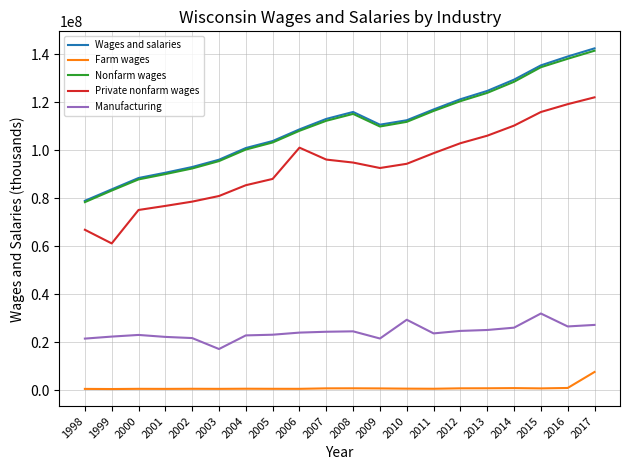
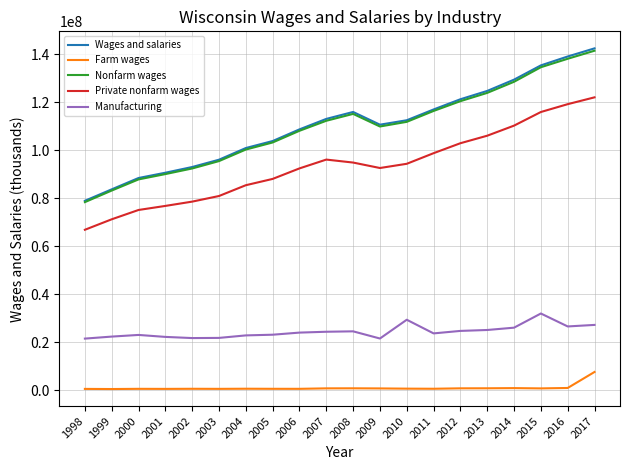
  {
    "Farm wages": {
      "1998": 1000000,
      "1999": 1000000,
      "2000": 1000000,
      "2001": 1000000,
      "2002": 1000000,
      "2003": 1000000,
      "2004": 1000000,
      "2005": 1000000,
      "2006": 1000000,
      "2007": 1000000,
      "2008": 1000000,
      "2009": 1000000,
      "2010": 1000000,
      "2011": 1000000,
      "2012": 1000000,
      "2013": 1000000,
      "2014": 1000000,
      "2015": 1000000,
      "2016": 1000000,
      "2017": 8000000
    },
    "Private nonfarm wages": {
      "1998": 67000000,
-     "1999": 61000000,
+     "1999": 71000000,
      "2000": 75000000,
      "2001": 77000000,
      "2002": 79000000,
      "2003": 81000000,
      "2004": 85000000,
      "2005": 88000000,
-     "2006": 101000000,
+     "2006": 92000000,
      "2007": 96000000,
      "2008": 95000000,
      "2009": 93000000,
      "2010": 94000000,
      "2011": 99000000,
      "2012": 103000000,
      "2013": 106000000,
      "2014": 110000000,
      "2015": 116000000,
      "2016": 119000000,
      "2017": 122000000
    },
    "Manufacturing": {
      "1998": 22000000,
      "1999": 22000000,
      "2000": 23000000,
      "2001": 22000000,
      "2002": 22000000,
-     "2003": 17000000,
+     "2003": 22000000,
      "2004": 23000000,
      "2005": 23000000,
      "2006": 24000000,
      "2007": 24000000,
      "2008": 25000000,
      "2009": 22000000,
      "2010": 29000000,
      "2011": 24000000,
      "2012": 25000000,
      "2013": 25000000,
      "2014": 26000000,
      "2015": 32000000,
      "2016": 27000000,
      "2017": 27000000
    }
  }
